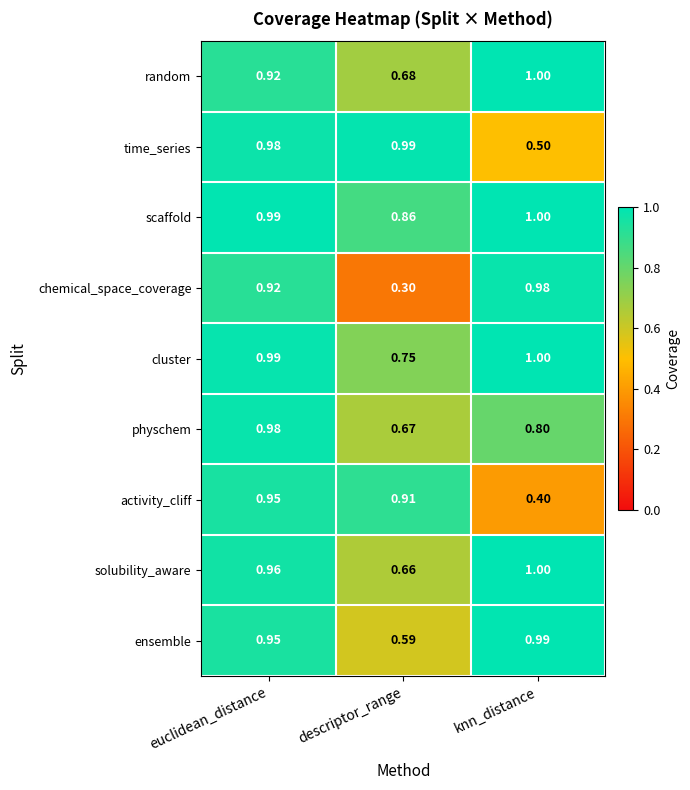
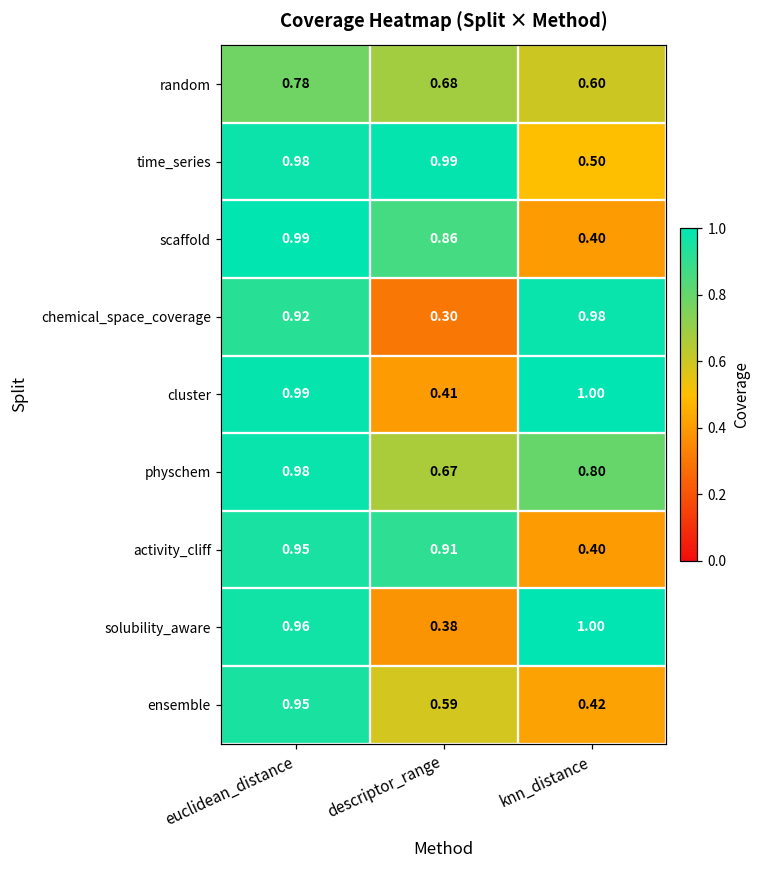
  {
    "random": {
-     "euclidean_distance": 0.92,
+     "euclidean_distance": 0.78,
      "descriptor_range": 0.68,
-     "knn_distance": 1.00
+     "knn_distance": 0.60
    },
    "time_series": {
      "euclidean_distance": 0.98,
      "descriptor_range": 0.99,
      "knn_distance": 0.50
    },
    "scaffold": {
      "euclidean_distance": 0.99,
      "descriptor_range": 0.86,
-     "knn_distance": 1.00
+     "knn_distance": 0.40
    },
    "chemical_space_coverage": {
      "euclidean_distance": 0.92,
      "descriptor_range": 0.30,
      "knn_distance": 0.98
    },
    "cluster": {
      "euclidean_distance": 0.99,
-     "descriptor_range": 0.75,
+     "descriptor_range": 0.41,
      "knn_distance": 1.00
    },
    "physchem": {
      "euclidean_distance": 0.98,
      "descriptor_range": 0.67,
      "knn_distance": 0.80
    },
    "activity_cliff": {
      "euclidean_distance": 0.95,
      "descriptor_range": 0.91,
      "knn_distance": 0.40
    },
    "solubility_aware": {
      "euclidean_distance": 0.96,
-     "descriptor_range": 0.66,
+     "descriptor_range": 0.38,
      "knn_distance": 1.00
    },
    "ensemble": {
      "euclidean_distance": 0.95,
      "descriptor_range": 0.59,
-     "knn_distance": 0.99
+     "knn_distance": 0.42
    }
  }
